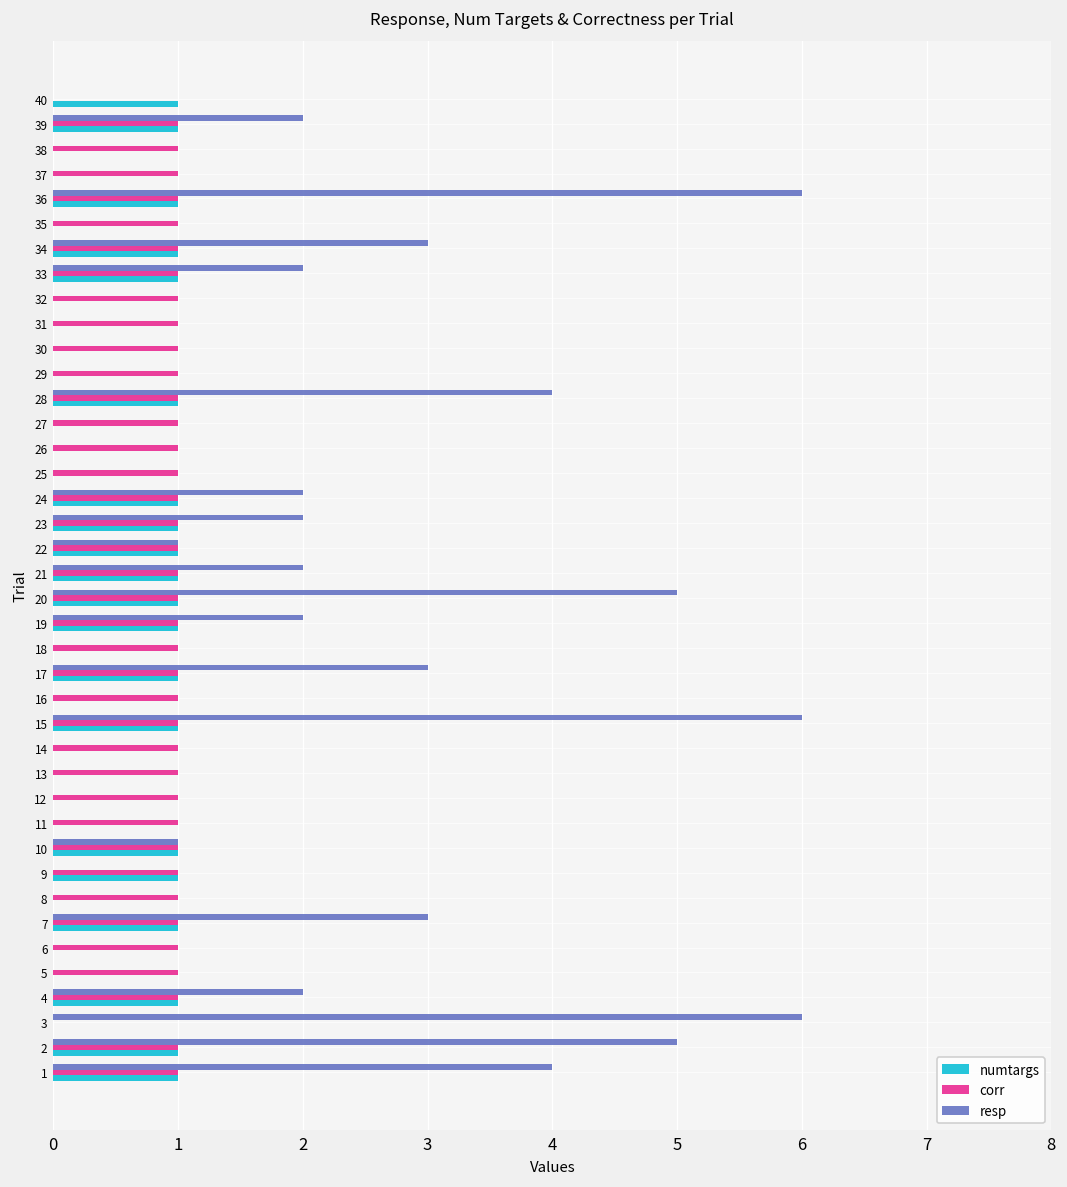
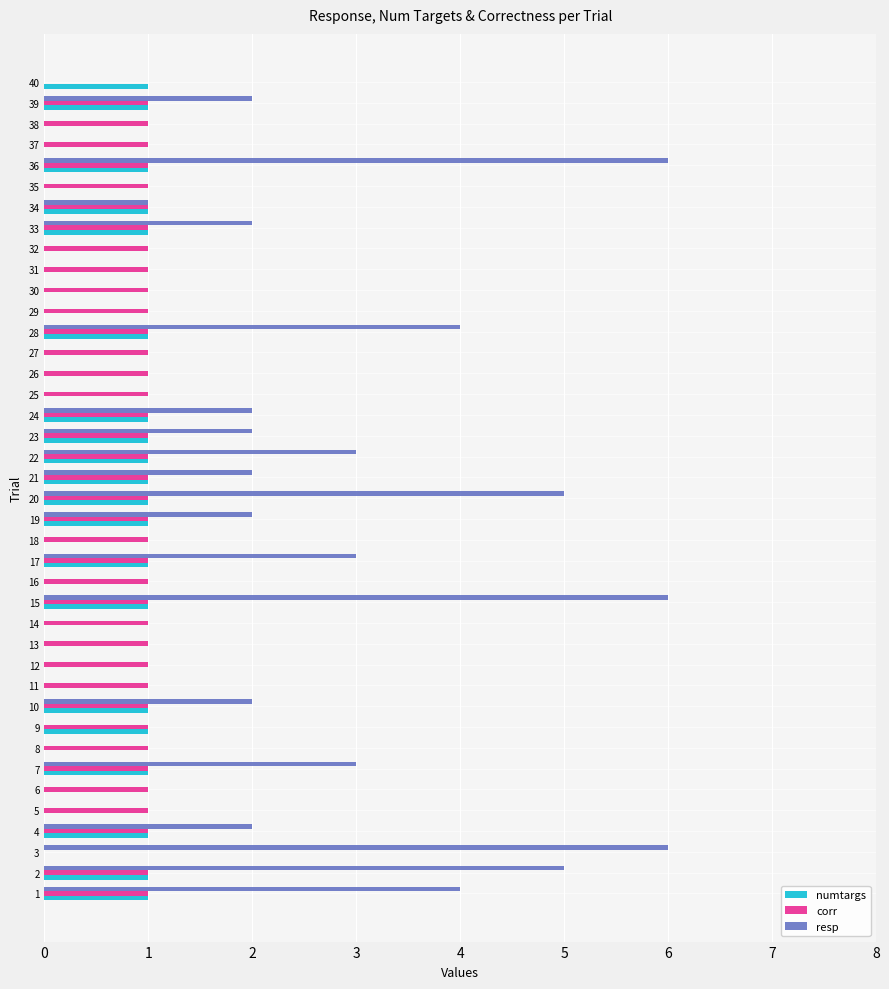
  {
    "numtargs": {
      "40": 1,
      "39": 1,
      "38": 0,
      "37": 0,
      "36": 1,
      "35": 0,
      "34": 1,
      "33": 1,
      "32": 0,
      "31": 0,
      "30": 0,
      "29": 0,
      "28": 1,
      "27": 0,
      "26": 0,
      "25": 0,
      "24": 1,
      "23": 1,
      "22": 1,
      "21": 1,
      "20": 1,
      "19": 1,
      "18": 0,
      "17": 1,
      "16": 0,
      "15": 1,
      "14": 0,
      "13": 0,
      "12": 0,
      "11": 0,
      "10": 1,
      "9": 1,
      "8": 0,
      "7": 1,
      "6": 0,
      "5": 0,
      "4": 1,
      "3": 0,
      "2": 1,
      "1": 1
    },
    "corr": {
      "40": 0,
      "39": 1,
      "38": 1,
      "37": 1,
      "36": 1,
      "35": 1,
      "34": 1,
      "33": 1,
      "32": 1,
      "31": 1,
      "30": 1,
      "29": 1,
      "28": 1,
      "27": 1,
      "26": 1,
      "25": 1,
      "24": 1,
      "23": 1,
      "22": 1,
      "21": 1,
      "20": 1,
      "19": 1,
      "18": 1,
      "17": 1,
      "16": 1,
      "15": 1,
      "14": 1,
      "13": 1,
      "12": 1,
      "11": 1,
      "10": 1,
      "9": 1,
      "8": 1,
      "7": 1,
      "6": 1,
      "5": 1,
      "4": 1,
      "3": 0,
      "2": 1,
      "1": 1
    },
    "resp": {
      "40": 0,
      "39": 2,
      "38": 0,
      "37": 0,
      "36": 6,
      "35": 0,
-     "34": 3,
+     "34": 1,
      "33": 2,
      "32": 0,
      "31": 0,
      "30": 0,
      "29": 0,
      "28": 4,
      "27": 0,
      "26": 0,
      "25": 0,
      "24": 2,
      "23": 2,
-     "22": 1,
+     "22": 3,
      "21": 2,
      "20": 5,
      "19": 2,
      "18": 0,
      "17": 3,
      "16": 0,
      "15": 6,
      "14": 0,
      "13": 0,
      "12": 0,
      "11": 0,
-     "10": 1,
+     "10": 2,
      "9": 0,
      "8": 0,
      "7": 3,
      "6": 0,
      "5": 0,
      "4": 2,
      "3": 6,
      "2": 5,
      "1": 4
    }
  }
